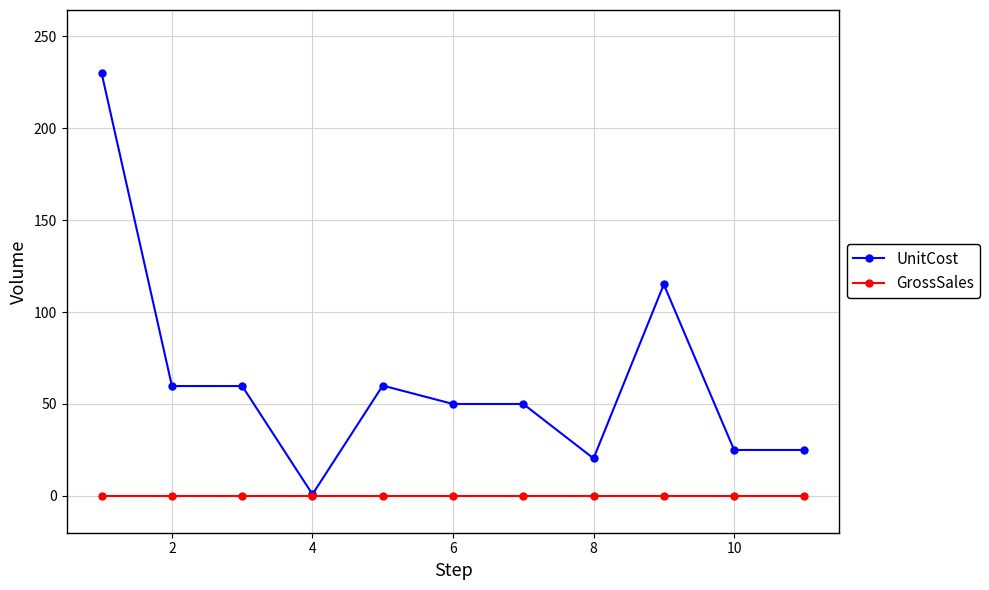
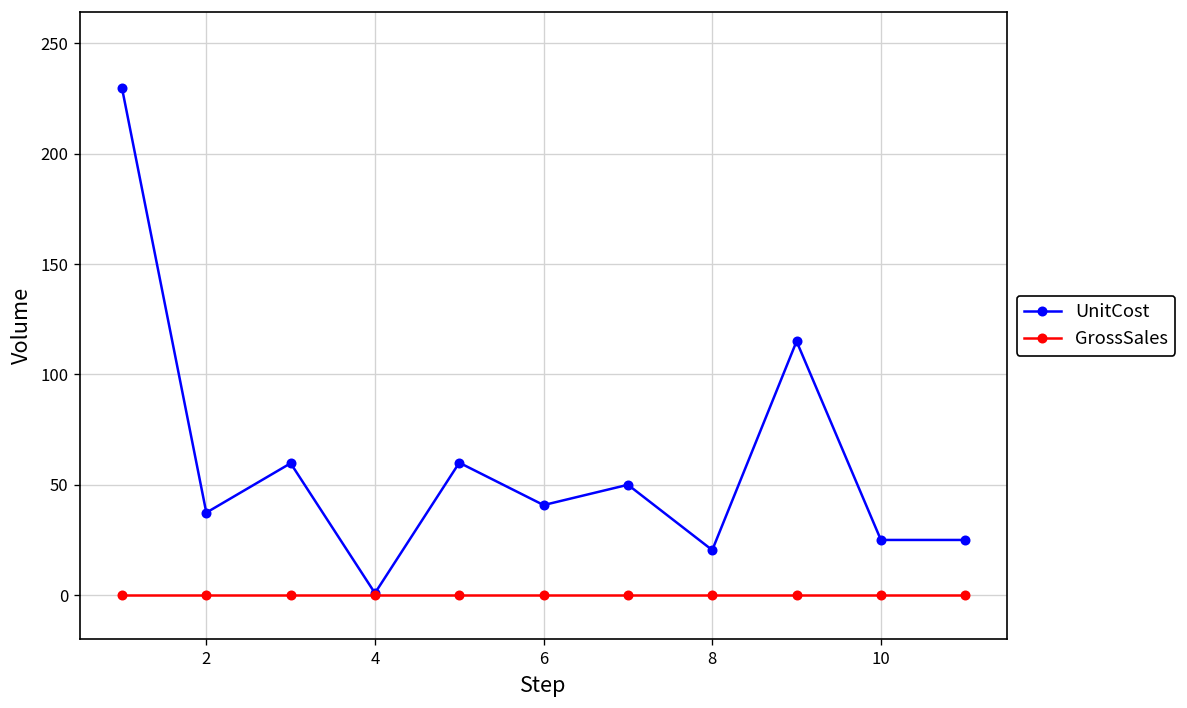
  {
    "UnitCost": {
-     "2": 60,
-     "6": 50,
+     "2": 37,
+     "6": 41,
      "8": 20,
      "10": 25
    },
    "GrossSales": {
      "2": 0,
      "6": 0,
      "8": 0,
      "10": 0
    }
  }
